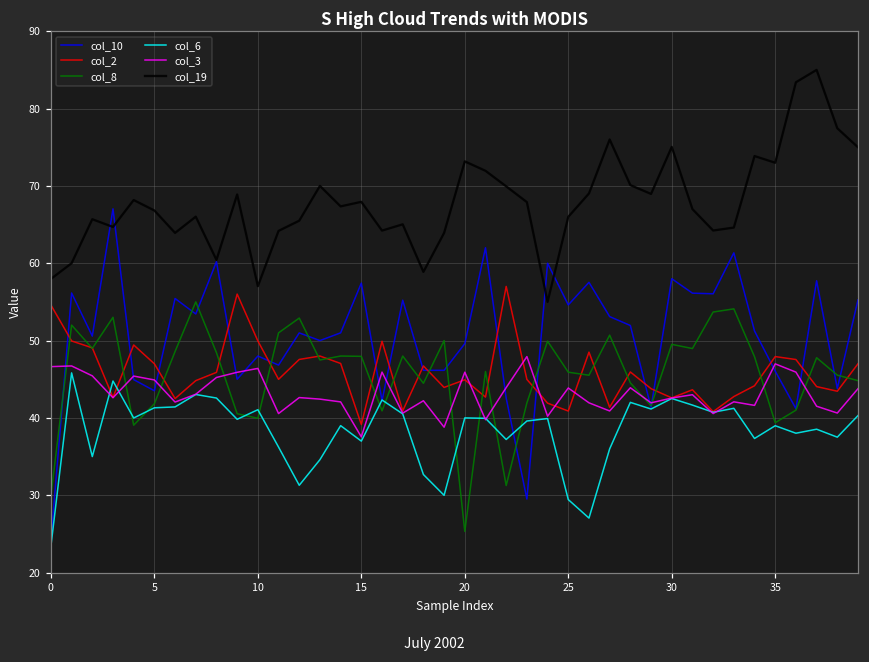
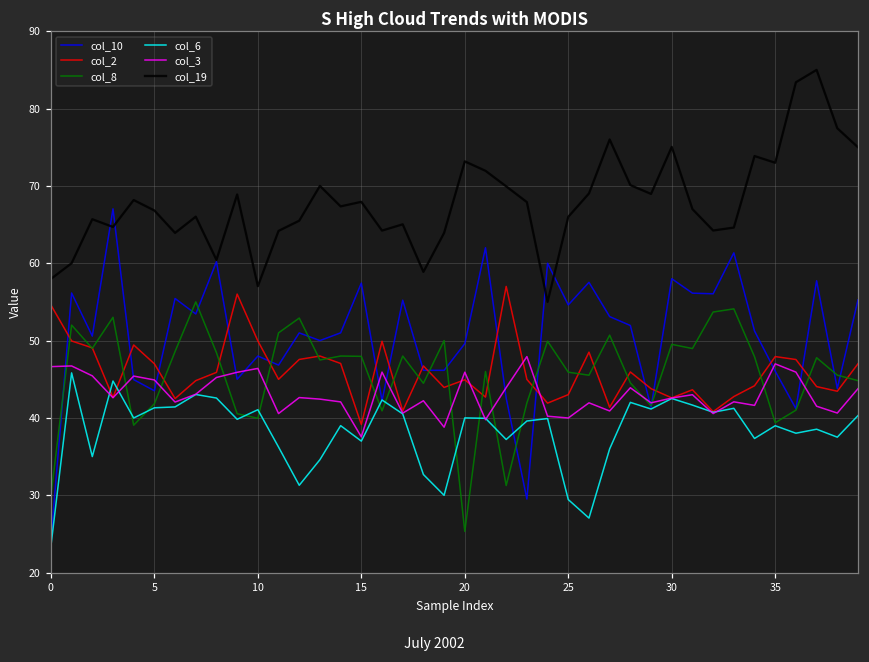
  {
    "col_10": {
      "0": 24,
      "5": 44,
      "10": 48,
      "15": 57,
      "20": 50,
      "25": 55,
      "30": 58,
      "35": 46
    },
    "col_2": {
      "0": 55,
      "5": 47,
      "10": 50,
      "15": 39,
      "20": 45,
-     "25": 41,
+     "25": 43,
      "35": 48
    },
    "col_8": {
      "0": 30,
      "5": 42,
      "10": 40,
      "15": 48,
      "20": 25,
      "25": 46,
      "30": 50,
      "35": 39
    },
    "col_6": {
      "0": 23,
      "5": 41,
      "10": 41,
      "15": 37,
      "20": 40,
      "25": 29,
      "35": 39
    },
    "col_3": {
      "0": 47,
      "5": 45,
      "10": 46,
      "15": 38,
      "20": 46,
-     "25": 44,
+     "25": 40,
      "35": 47
    },
    "col_19": {
      "0": 58,
      "5": 67,
      "10": 57,
      "15": 68,
      "20": 73,
      "25": 66,
      "30": 75,
      "35": 73
    }
  }
